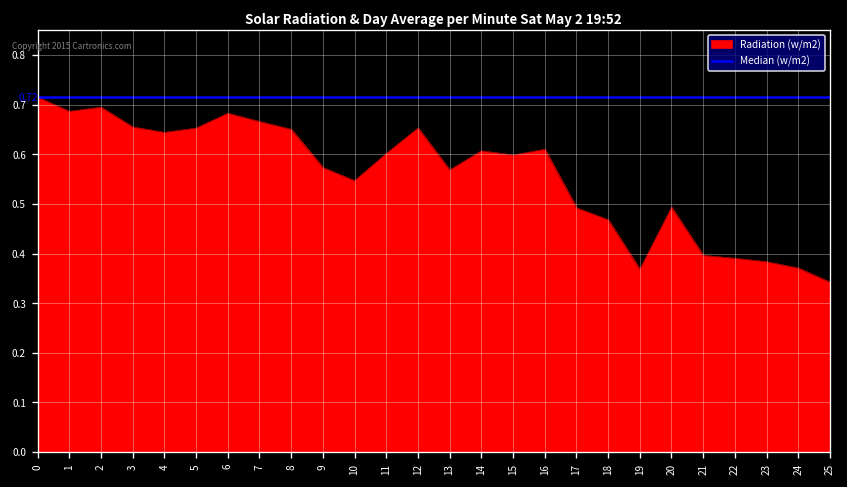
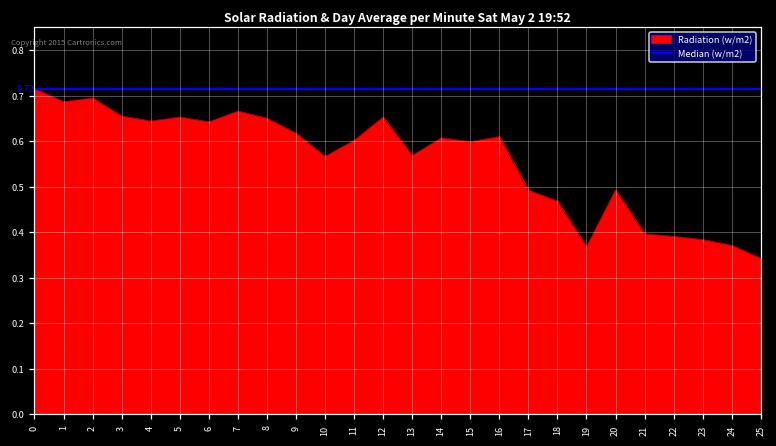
  {
    "Radiation (w/m2)": {
      "1": 0.69,
      "2": 0.69,
      "3": 0.66,
      "4": 0.64,
      "5": 0.65,
-     "6": 0.68,
+     "6": 0.64,
      "7": 0.67,
      "8": 0.65,
-     "9": 0.57,
-     "10": 0.55,
+     "9": 0.62,
+     "10": 0.57,
      "11": 0.60,
      "12": 0.65,
      "13": 0.57,
      "14": 0.61,
      "15": 0.60,
      "16": 0.61,
      "17": 0.49,
      "18": 0.47,
      "19": 0.37,
      "20": 0.49,
      "21": 0.40,
      "22": 0.39,
      "23": 0.38,
      "24": 0.37,
      "25": 0.34
    },
    "Median (w/m2)": {
      "2": 0.72,
      "3": 0.72,
      "4": 0.72,
      "5": 0.72,
      "6": 0.72,
      "7": 0.72,
      "8": 0.72,
      "9": 0.72,
      "10": 0.72,
      "11": 0.72,
      "12": 0.72,
      "13": 0.72,
      "14": 0.72,
      "15": 0.72,
      "16": 0.72,
      "17": 0.72,
      "18": 0.72,
      "19": 0.72,
      "20": 0.72,
      "21": 0.72,
      "22": 0.72,
      "23": 0.72,
      "24": 0.72,
      "25": 0.72
    }
  }
